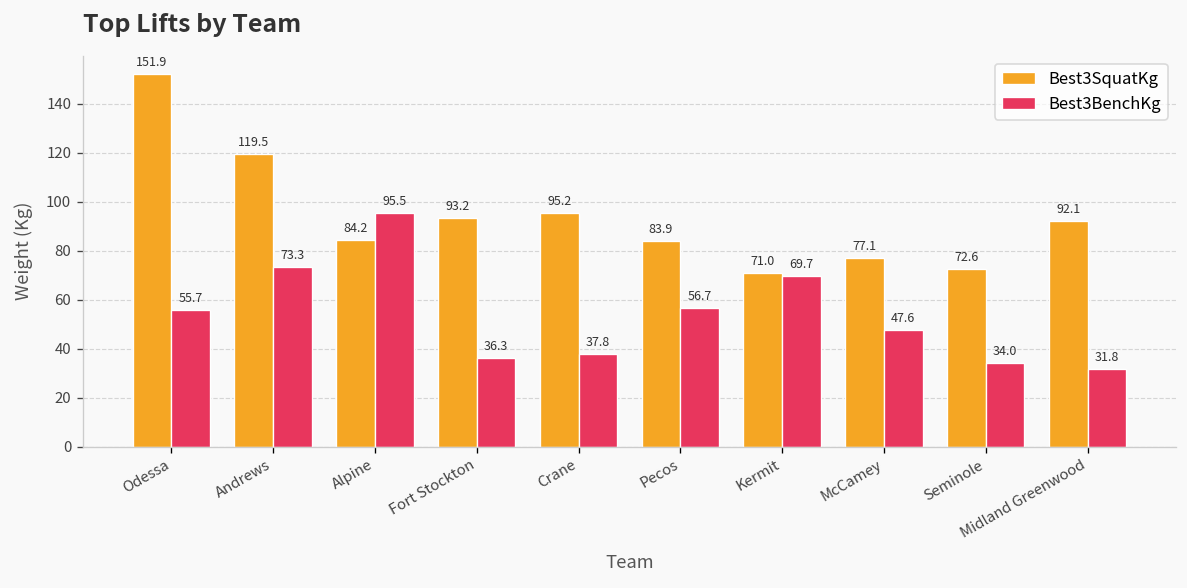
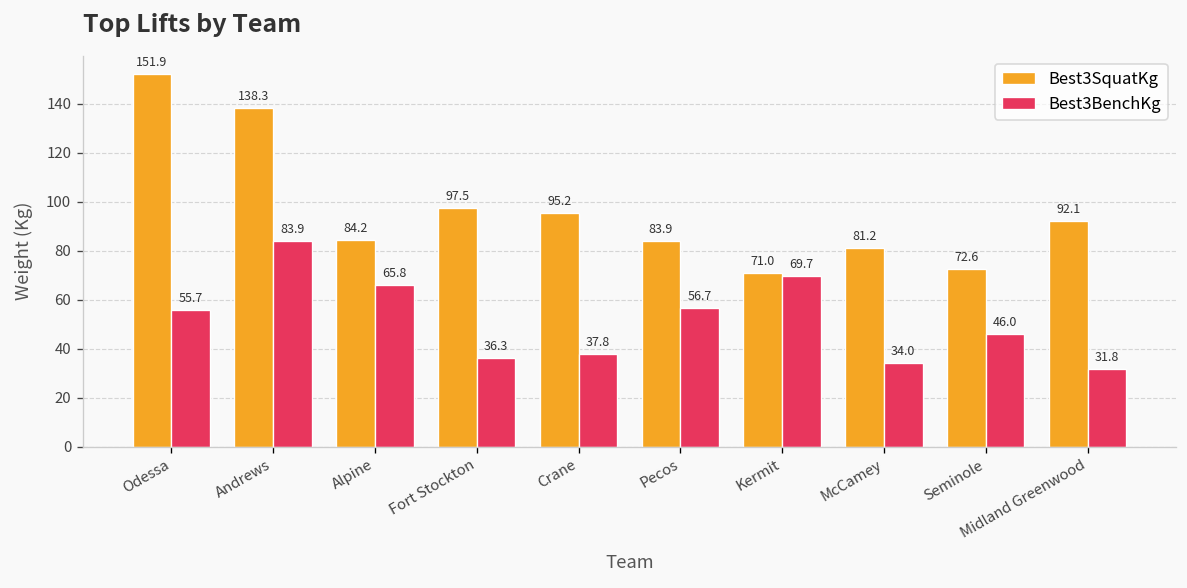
  {
    "Best3SquatKg": {
      "Odessa": 151.9,
-     "Andrews": 119.5,
+     "Andrews": 138.3,
      "Alpine": 84.2,
-     "Fort Stockton": 93.2,
+     "Fort Stockton": 97.5,
      "Crane": 95.2,
      "Pecos": 83.9,
      "Kermit": 71.0,
-     "McCamey": 77.1,
+     "McCamey": 81.2,
      "Seminole": 72.6,
      "Midland Greenwood": 92.1
    },
    "Best3BenchKg": {
      "Odessa": 55.7,
-     "Andrews": 73.3,
-     "Alpine": 95.5,
+     "Andrews": 83.9,
+     "Alpine": 65.8,
      "Fort Stockton": 36.3,
      "Crane": 37.8,
      "Pecos": 56.7,
      "Kermit": 69.7,
-     "McCamey": 47.6,
-     "Seminole": 34.0,
+     "McCamey": 34.0,
+     "Seminole": 46.0,
      "Midland Greenwood": 31.8
    }
  }
